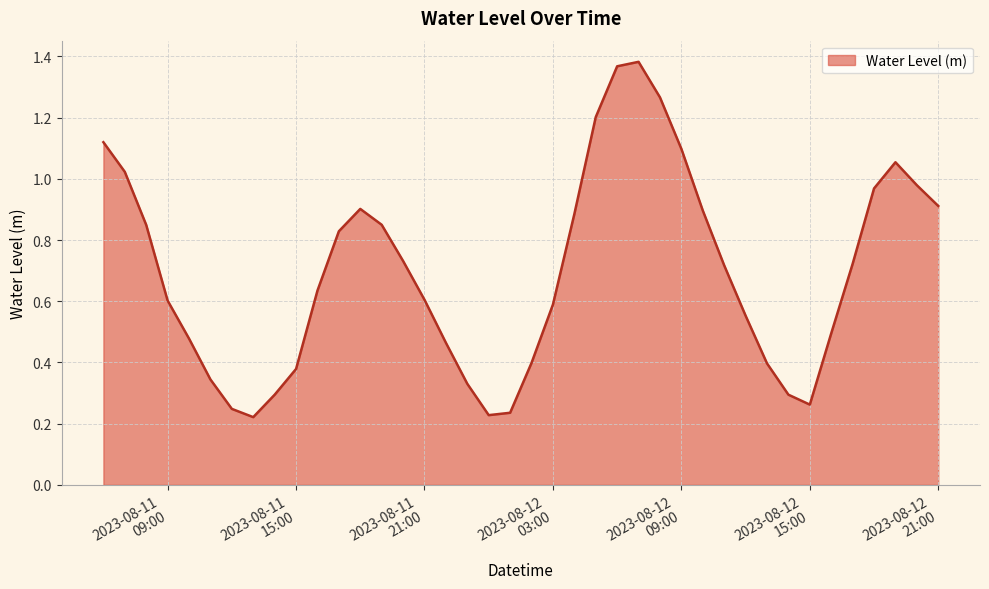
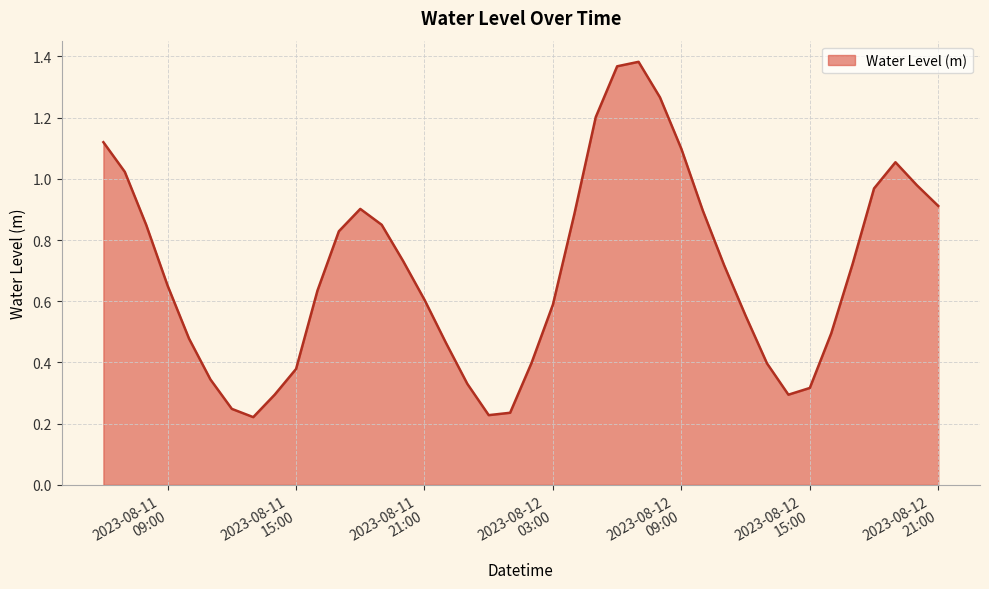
  {
-   "2023-08-11 09:00": 0.60,
+   "2023-08-11 09:00": 0.65,
    "2023-08-11 15:00": 0.38,
    "2023-08-11 21:00": 0.60,
    "2023-08-12 03:00": 0.59,
    "2023-08-12 09:00": 1.10,
-   "2023-08-12 15:00": 0.26,
+   "2023-08-12 15:00": 0.32,
    "2023-08-12 21:00": 0.91
  }
